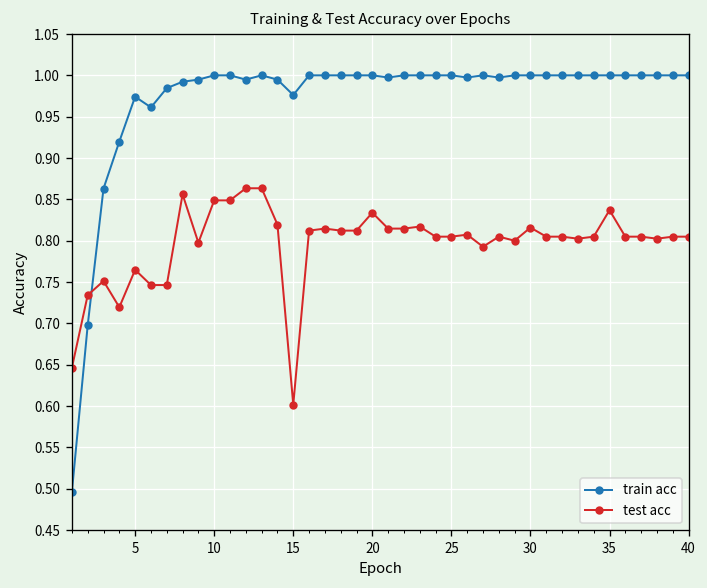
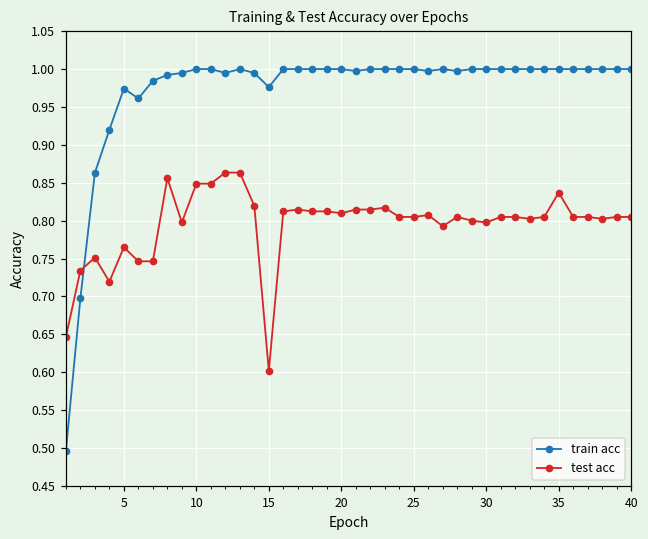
  {
    "train acc": {
      "5": 0.97,
      "10": 1.00,
      "15": 0.98,
      "20": 1.00,
      "25": 1.00,
      "30": 1.00,
      "35": 1.00,
      "40": 1.00
    },
    "test acc": {
      "5": 0.76,
      "10": 0.85,
      "15": 0.60,
-     "20": 0.83,
+     "20": 0.81,
      "25": 0.80,
-     "30": 0.82,
+     "30": 0.80,
      "35": 0.84,
      "40": 0.80
    }
  }
